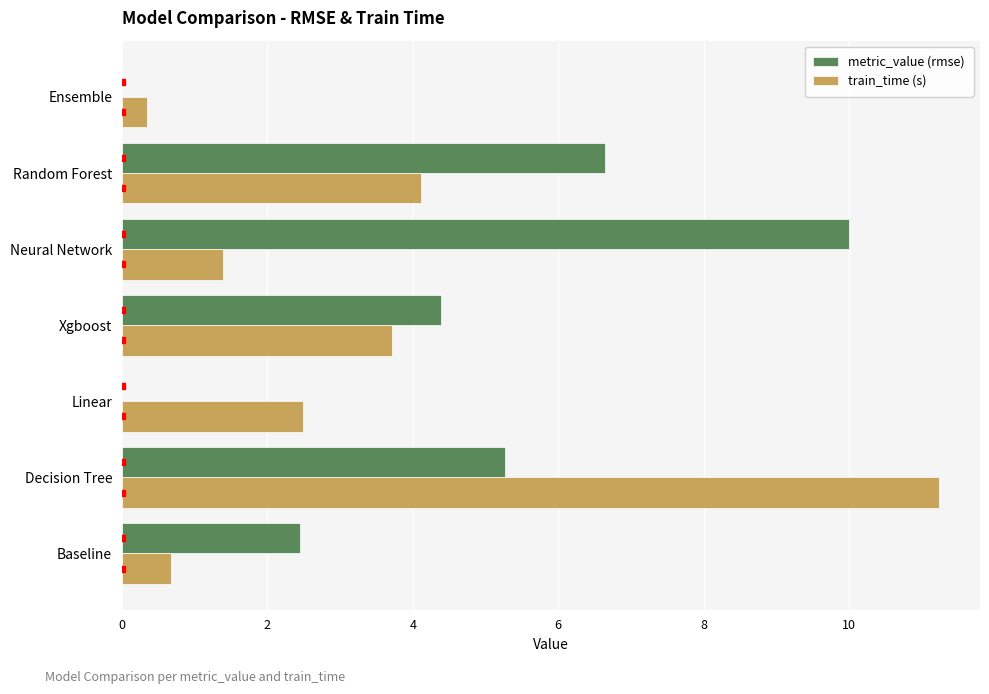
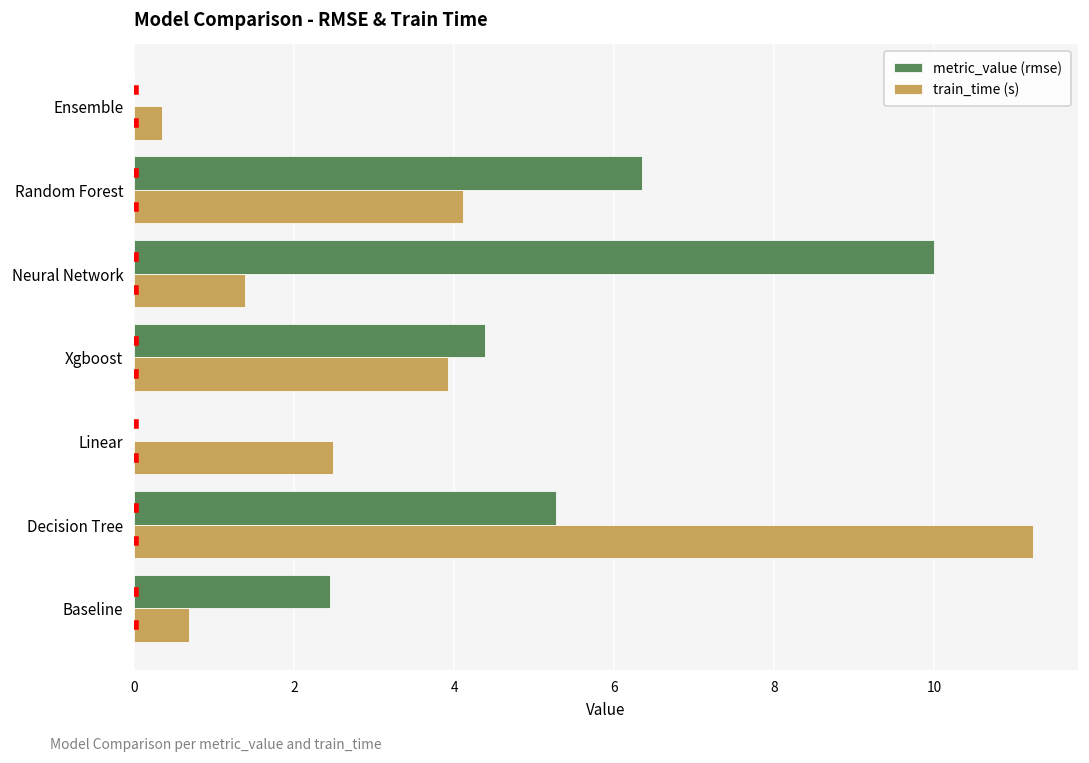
  {
    "metric_value (rmse)": {
-     "Random Forest": 6.6,
+     "Random Forest": 6.3,
      "Neural Network": 10.0,
      "Xgboost": 4.4,
      "Decision Tree": 5.3,
      "Baseline": 2.4
    },
    "train_time (s)": {
      "Ensemble": 0.4,
      "Random Forest": 4.1,
      "Neural Network": 1.4,
-     "Xgboost": 3.7,
+     "Xgboost": 3.9,
      "Linear": 2.5,
      "Decision Tree": 11.2,
      "Baseline": 0.7
    }
  }
